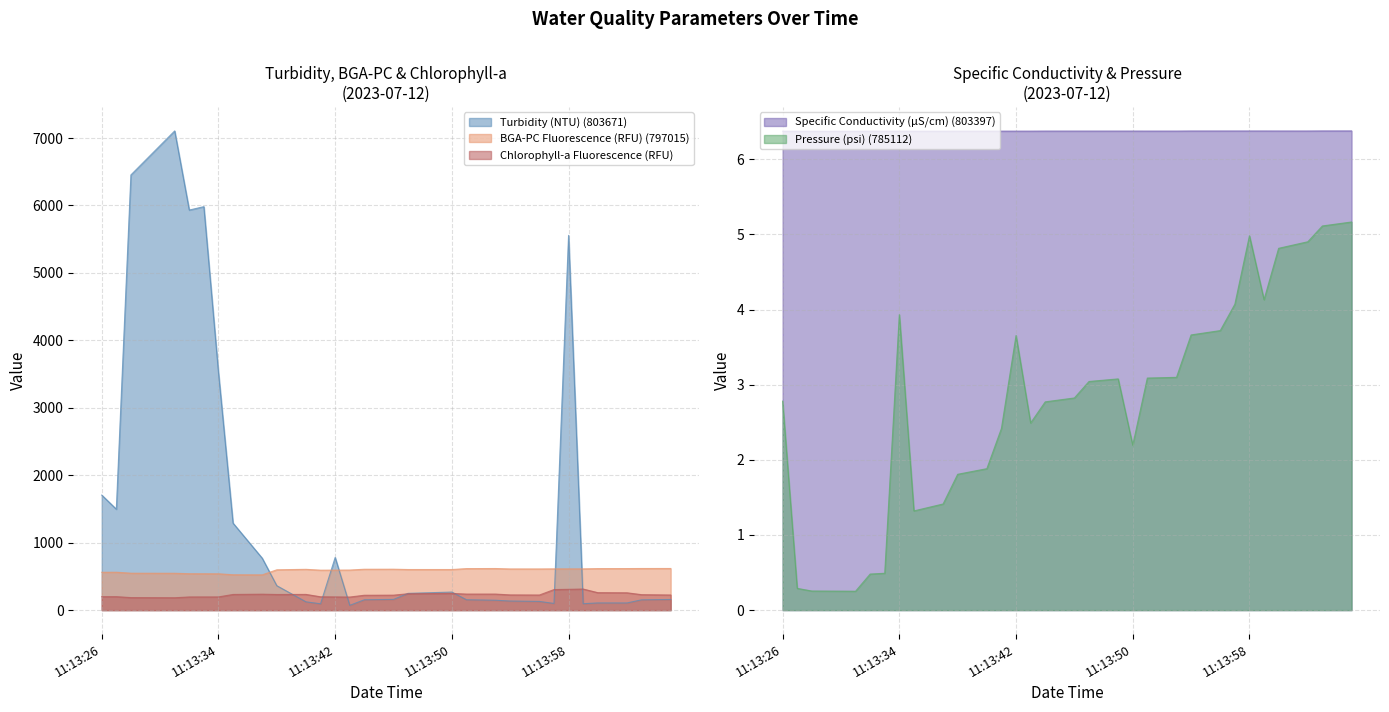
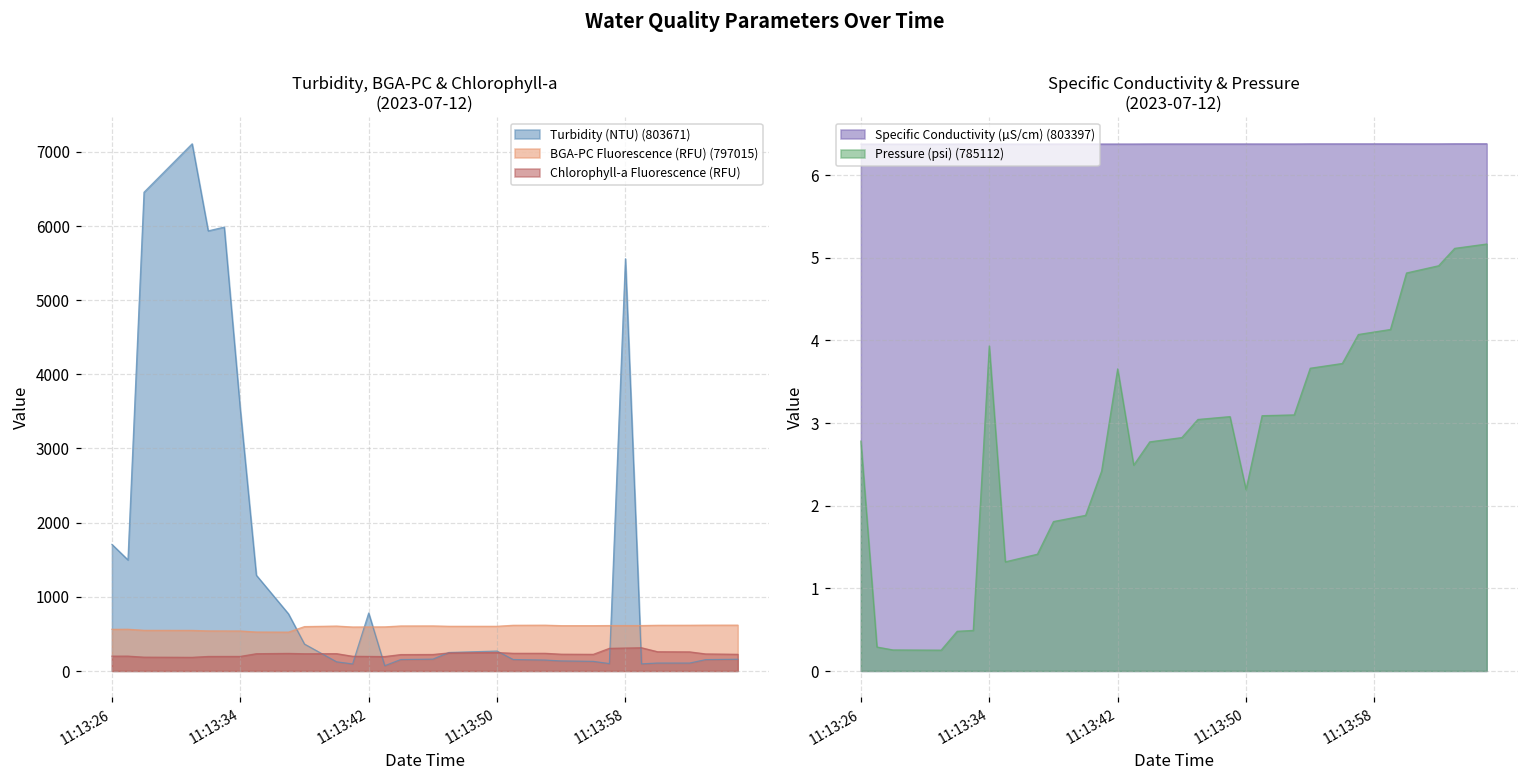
  {
    "Turbidity, BGA-PC & Chlorophyll-a (2023-07-12)": {
      "Turbidity (NTU) (803671)": {
        "11:13:26": 1700,
        "11:13:34": 3500,
        "11:13:42": 800,
        "11:13:58": 5600
      },
      "BGA-PC Fluorescence (RFU) (797015)": {
        "11:13:26": 600,
        "11:13:34": 500,
        "11:13:42": 600,
        "11:13:50": 600,
        "11:13:58": 600
      },
      "Chlorophyll-a Fluorescence (RFU)": {
        "11:13:26": 200,
        "11:13:34": 200,
        "11:13:42": 200,
        "11:13:58": 300
      }
    },
    "Specific Conductivity & Pressure (2023-07-12)": {
      "Specific Conductivity (µS/cm) (803397)": {
        "11:13:42": 6.4,
        "11:13:50": 6.4,
        "11:13:58": 6.4
      },
      "Pressure (psi) (785112)": {
        "11:13:26": 2.8,
        "11:13:34": 3.9,
        "11:13:42": 3.7,
        "11:13:50": 2.2,
-       "11:13:58": 5.0
+       "11:13:58": 4.1
      }
    }
  }
